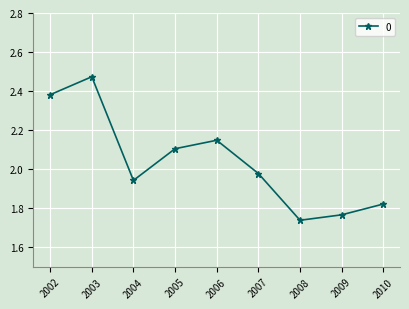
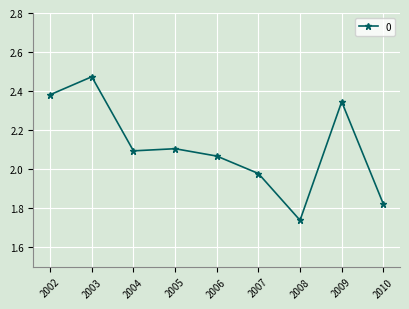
  {
    "2002": 2.38,
    "2003": 2.47,
-   "2004": 1.94,
+   "2004": 2.09,
    "2005": 2.10,
-   "2006": 2.15,
+   "2006": 2.07,
    "2007": 1.98,
    "2008": 1.74,
-   "2009": 1.77,
+   "2009": 2.35,
    "2010": 1.82
  }
